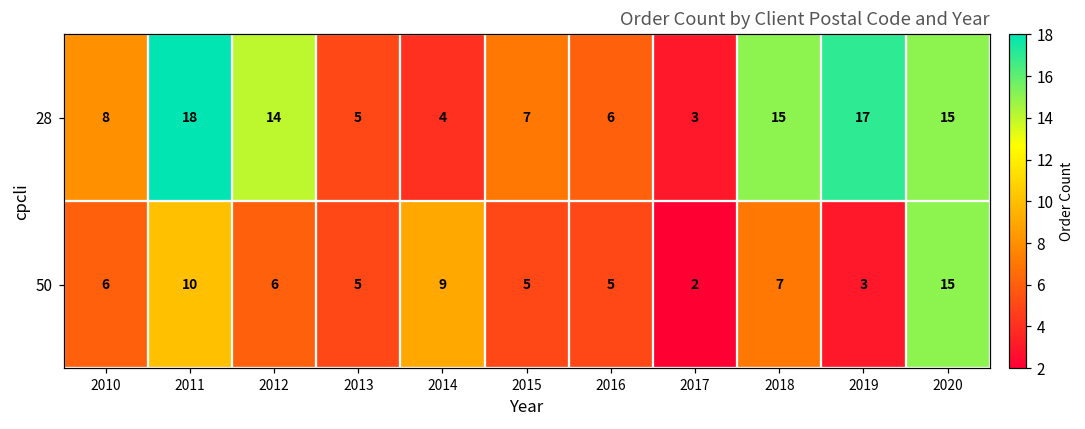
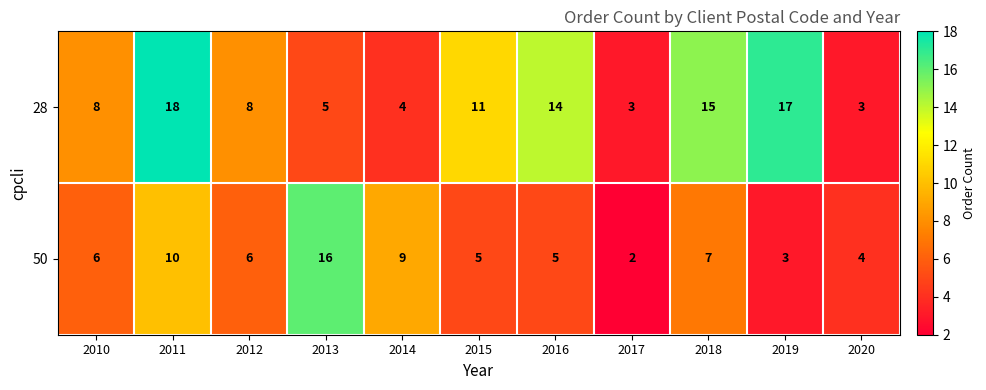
  {
    "28": {
      "2010": 8,
      "2011": 18,
-     "2012": 14,
+     "2012": 8,
      "2013": 5,
      "2014": 4,
-     "2015": 7,
-     "2016": 6,
+     "2015": 11,
+     "2016": 14,
      "2017": 3,
      "2018": 15,
      "2019": 17,
-     "2020": 15
+     "2020": 3
    },
    "50": {
      "2010": 6,
      "2011": 10,
      "2012": 6,
-     "2013": 5,
+     "2013": 16,
      "2014": 9,
      "2015": 5,
      "2016": 5,
      "2017": 2,
      "2018": 7,
      "2019": 3,
-     "2020": 15
+     "2020": 4
    }
  }
